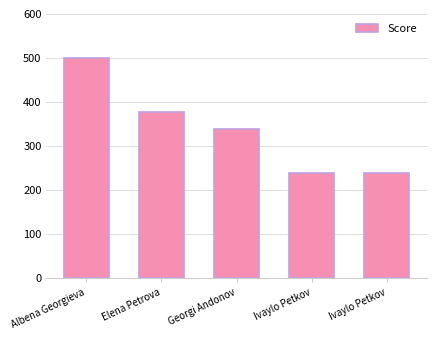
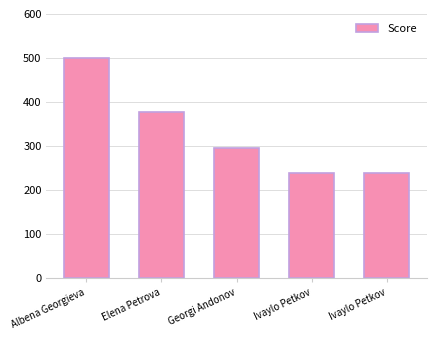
  {
    "Albena Georgieva": 500,
    "Elena Petrova": 380,
-   "Georgi Andonov": 340
+   "Georgi Andonov": 300
  }
